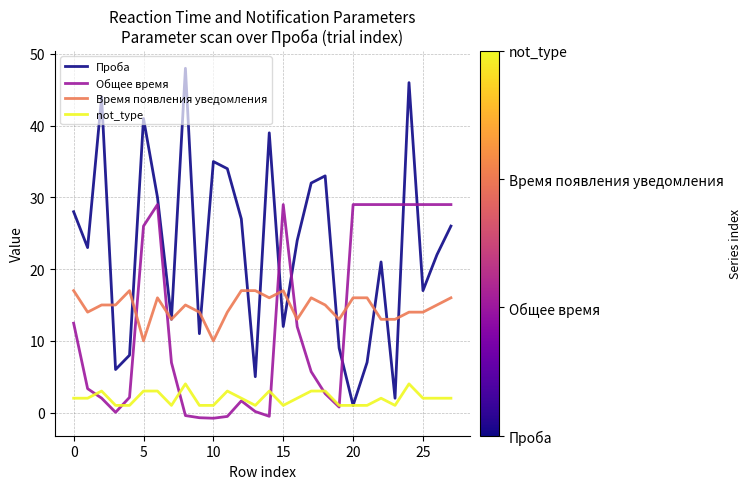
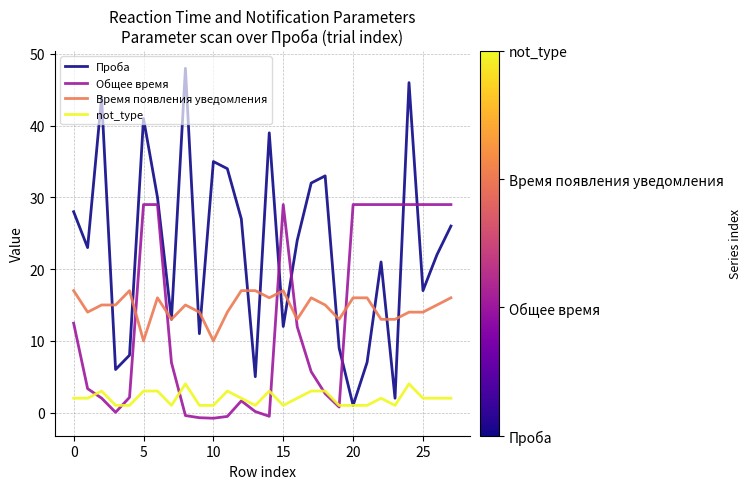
  {
    "Проба": {
      "0": 28,
      "10": 35,
      "15": 12,
      "25": 17
    },
    "Общее время": {
      "0": 12,
-     "5": 26,
+     "5": 29,
      "10": -1,
      "15": 29,
      "20": 29,
      "25": 29
    },
    "Время появления уведомления": {
      "0": 17,
      "5": 10,
      "10": 10,
      "15": 17,
      "20": 16,
      "25": 14
    },
    "not_type": {
      "0": 2,
      "5": 3,
      "10": 1,
      "15": 1,
      "25": 2
    }
  }
